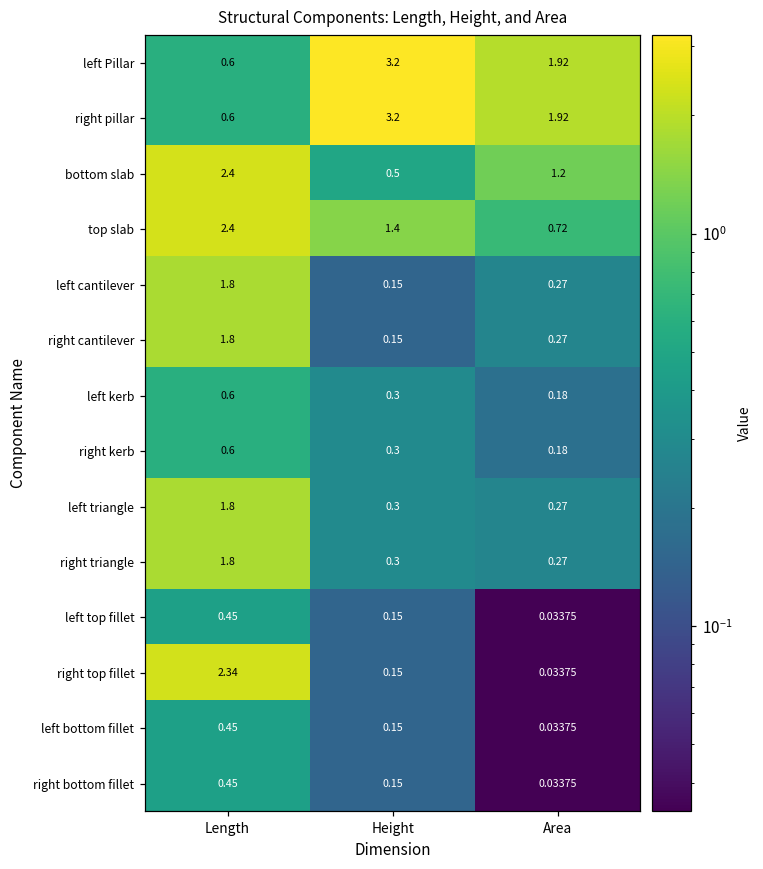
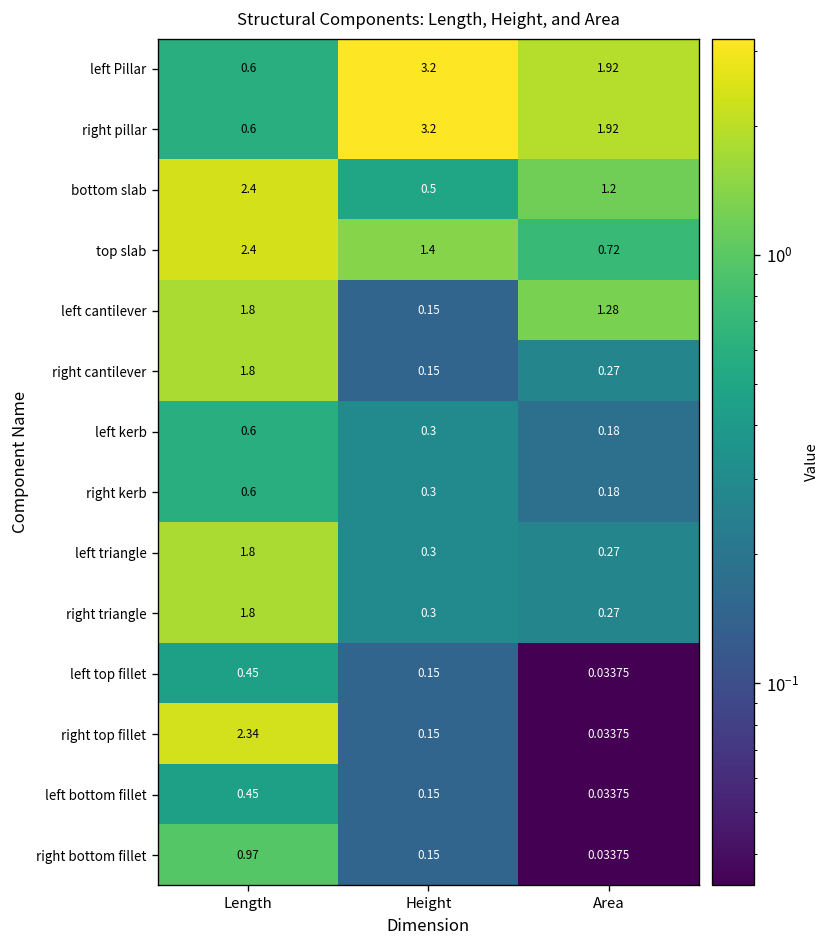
  {
    "left Pillar": {
      "Length": 0.6,
      "Height": 3.2,
      "Area": 1.92
    },
    "right pillar": {
      "Length": 0.6,
      "Height": 3.2,
      "Area": 1.92
    },
    "bottom slab": {
      "Length": 2.4,
      "Height": 0.5,
      "Area": 1.2
    },
    "top slab": {
      "Length": 2.4,
      "Height": 1.4,
      "Area": 0.72
    },
    "left cantilever": {
      "Length": 1.8,
      "Height": 0.15,
-     "Area": 0.27
+     "Area": 1.28
    },
    "right cantilever": {
      "Length": 1.8,
      "Height": 0.15,
      "Area": 0.27
    },
    "left kerb": {
      "Length": 0.6,
      "Height": 0.3,
      "Area": 0.18
    },
    "right kerb": {
      "Length": 0.6,
      "Height": 0.3,
      "Area": 0.18
    },
    "left triangle": {
      "Length": 1.8,
      "Height": 0.3,
      "Area": 0.27
    },
    "right triangle": {
      "Length": 1.8,
      "Height": 0.3,
      "Area": 0.27
    },
    "left top fillet": {
      "Length": 0.45,
      "Height": 0.15,
      "Area": 0.03375
    },
    "right top fillet": {
      "Length": 2.34,
      "Height": 0.15,
      "Area": 0.03375
    },
    "left bottom fillet": {
      "Length": 0.45,
      "Height": 0.15,
      "Area": 0.03375
    },
    "right bottom fillet": {
-     "Length": 0.45,
+     "Length": 0.97,
      "Height": 0.15,
      "Area": 0.03375
    }
  }
